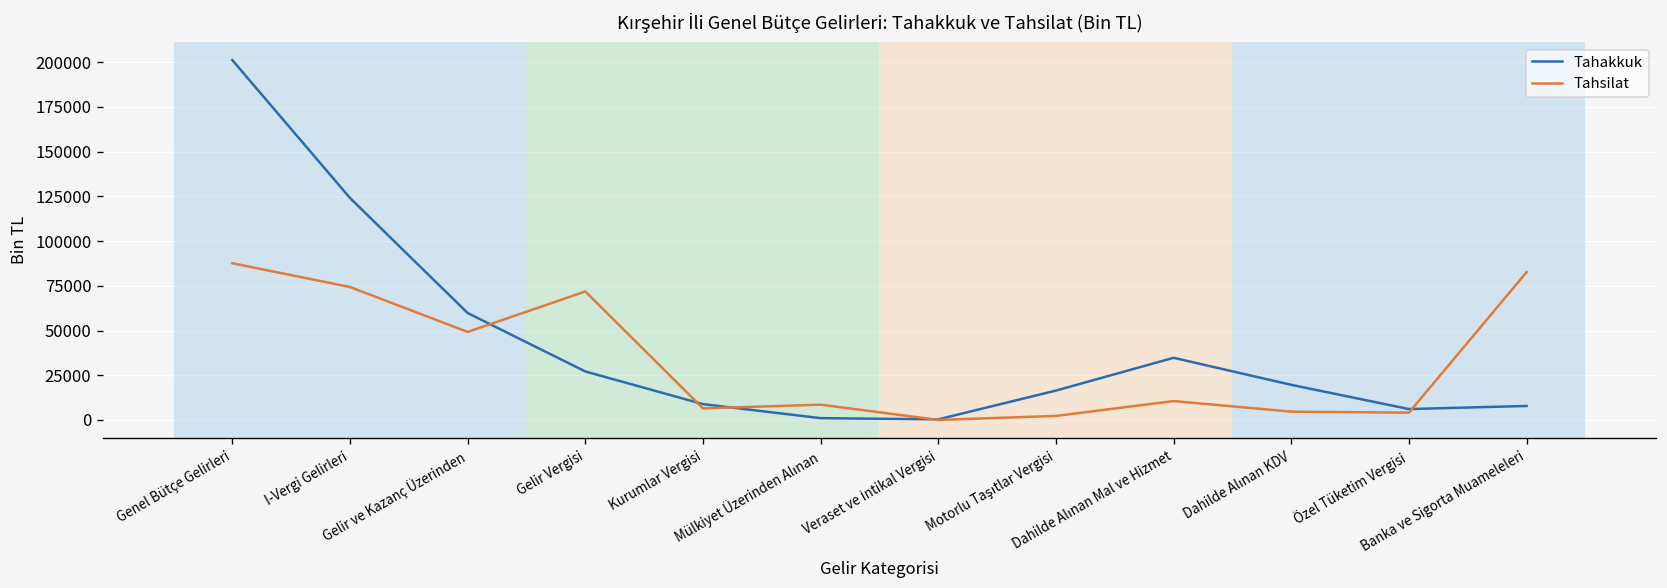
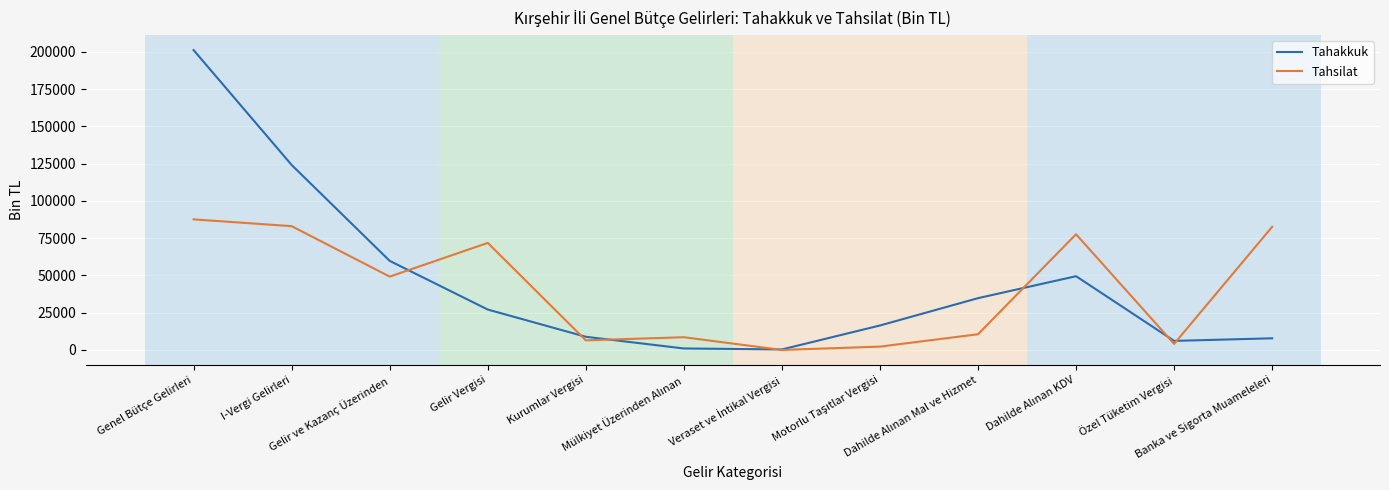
  {
    "Tahakkuk": {
      "Genel Bütçe Gelirleri": 201000,
      "I-Vergi Gelirleri": 124000,
      "Gelir ve Kazanç Üzerinden": 60000,
      "Gelir Vergisi": 27000,
      "Kurumlar Vergisi": 9000,
      "Mülkiyet Üzerinden Alınan": 1000,
      "Motorlu Taşıtlar Vergisi": 16000,
      "Dahilde Alınan Mal ve Hizmet": 35000,
-     "Dahilde Alınan KDV": 20000,
+     "Dahilde Alınan KDV": 49000,
      "Özel Tüketim Vergisi": 6000,
      "Banka ve Sigorta Muameleleri": 8000
    },
    "Tahsilat": {
      "Genel Bütçe Gelirleri": 88000,
-     "I-Vergi Gelirleri": 74000,
+     "I-Vergi Gelirleri": 83000,
      "Gelir ve Kazanç Üzerinden": 49000,
      "Gelir Vergisi": 72000,
      "Kurumlar Vergisi": 6000,
      "Mülkiyet Üzerinden Alınan": 9000,
      "Motorlu Taşıtlar Vergisi": 2000,
      "Dahilde Alınan Mal ve Hizmet": 11000,
-     "Dahilde Alınan KDV": 5000,
+     "Dahilde Alınan KDV": 78000,
      "Özel Tüketim Vergisi": 4000,
      "Banka ve Sigorta Muameleleri": 83000
    }
  }
